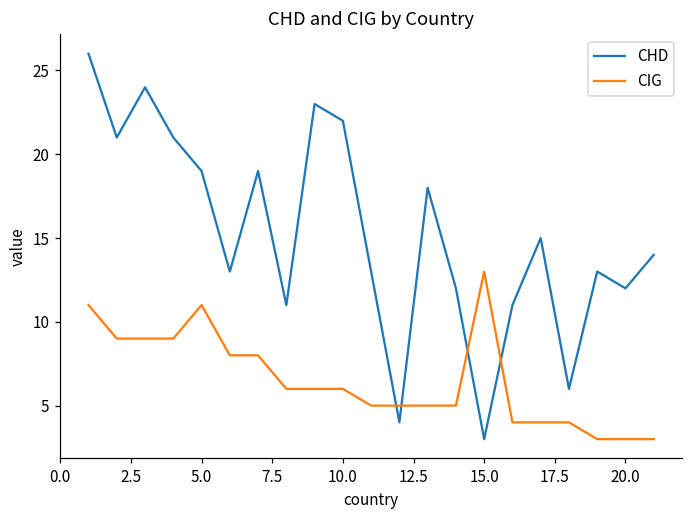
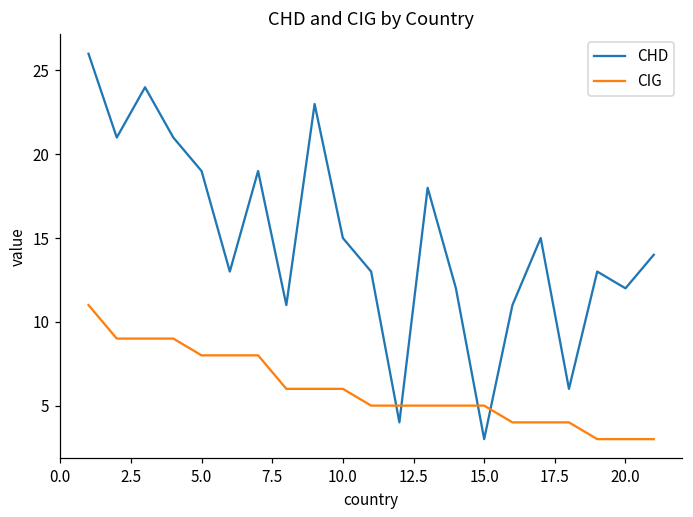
  {
    "CHD": {
      "5.0": 19,
-     "10.0": 22,
+     "10.0": 15,
      "15.0": 3,
      "20.0": 12
    },
    "CIG": {
-     "5.0": 11,
+     "5.0": 8,
      "10.0": 6,
-     "15.0": 13,
+     "15.0": 5,
      "20.0": 3
    }
  }
